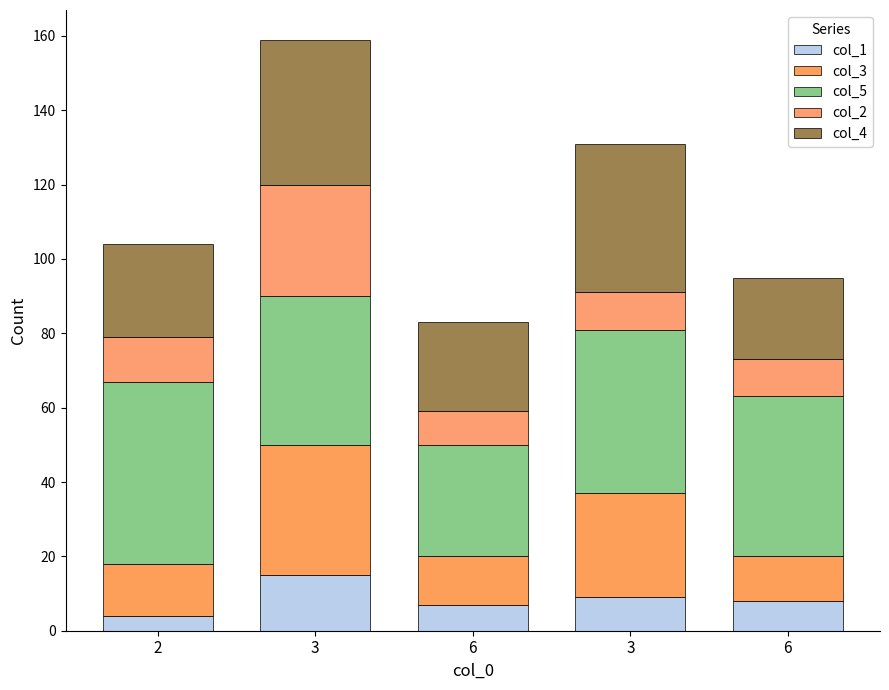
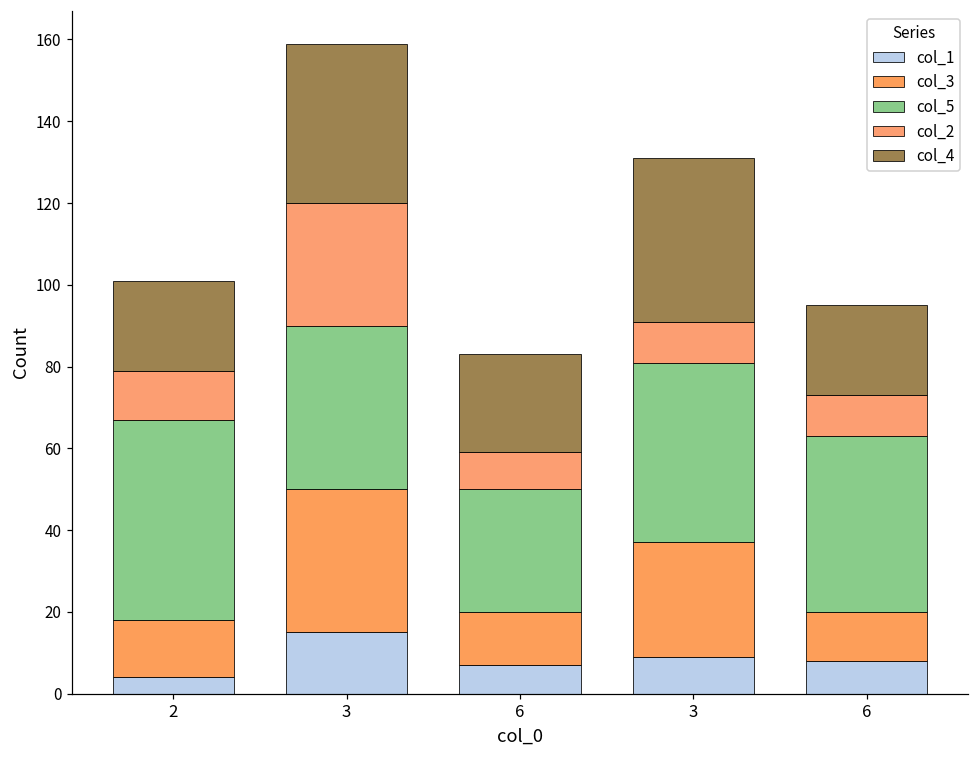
  {
    "col_1": {
      "2": 4
    },
    "col_5": {
      "2": 49
    },
    "col_4": {
-     "2": 25
+     "2": 22
    }
  }
